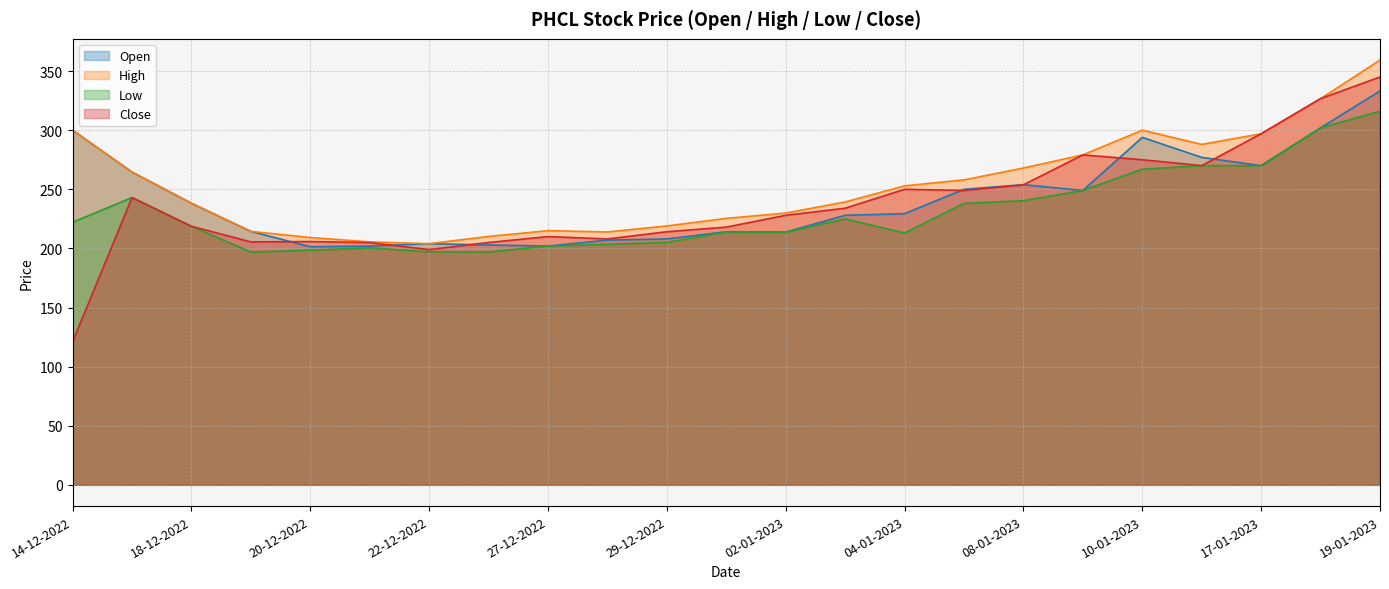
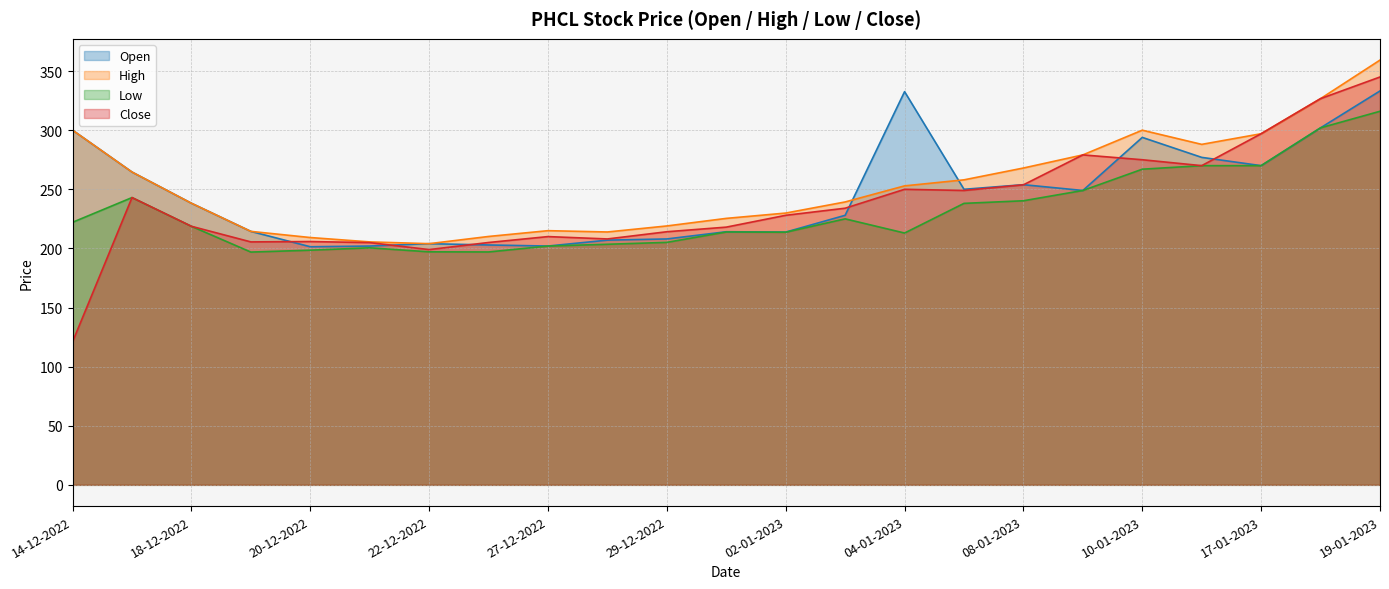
  {
    "Open": {
      "20-12-2022": 201,
      "29-12-2022": 208,
-     "04-01-2023": 229,
+     "04-01-2023": 333,
      "10-01-2023": 294,
      "19-01-2023": 333
    },
    "Low": {
      "14-12-2022": 222,
      "20-12-2022": 199,
      "29-12-2022": 205,
      "04-01-2023": 213,
      "08-01-2023": 240,
      "10-01-2023": 267,
      "19-01-2023": 316
    }
  }
